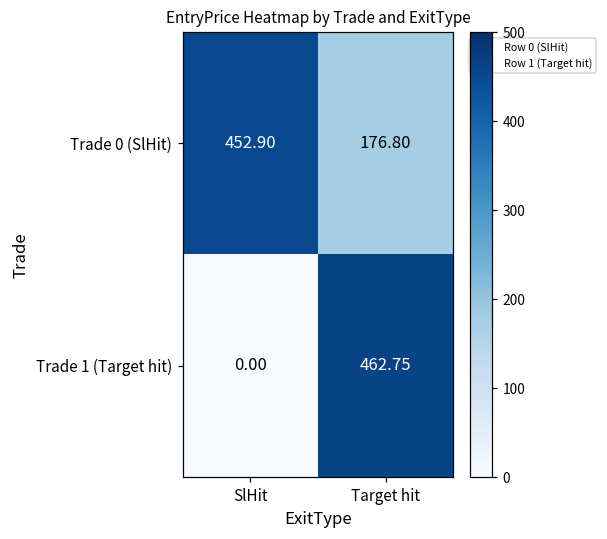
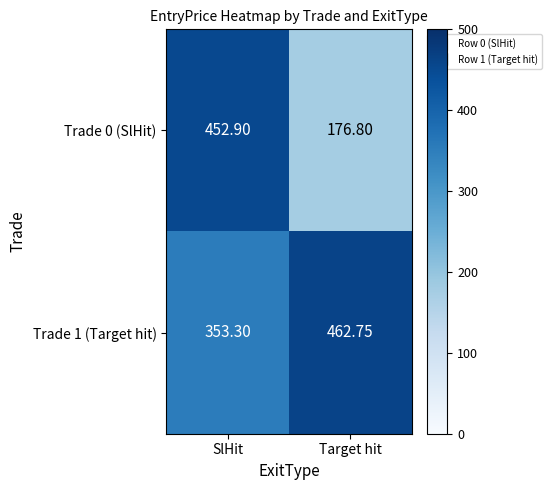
  {
    "Trade 0 (SlHit)": {
      "SlHit": 452.90,
      "Target hit": 176.80
    },
    "Trade 1 (Target hit)": {
-     "SlHit": 0.00,
+     "SlHit": 353.30,
      "Target hit": 462.75
    }
  }
